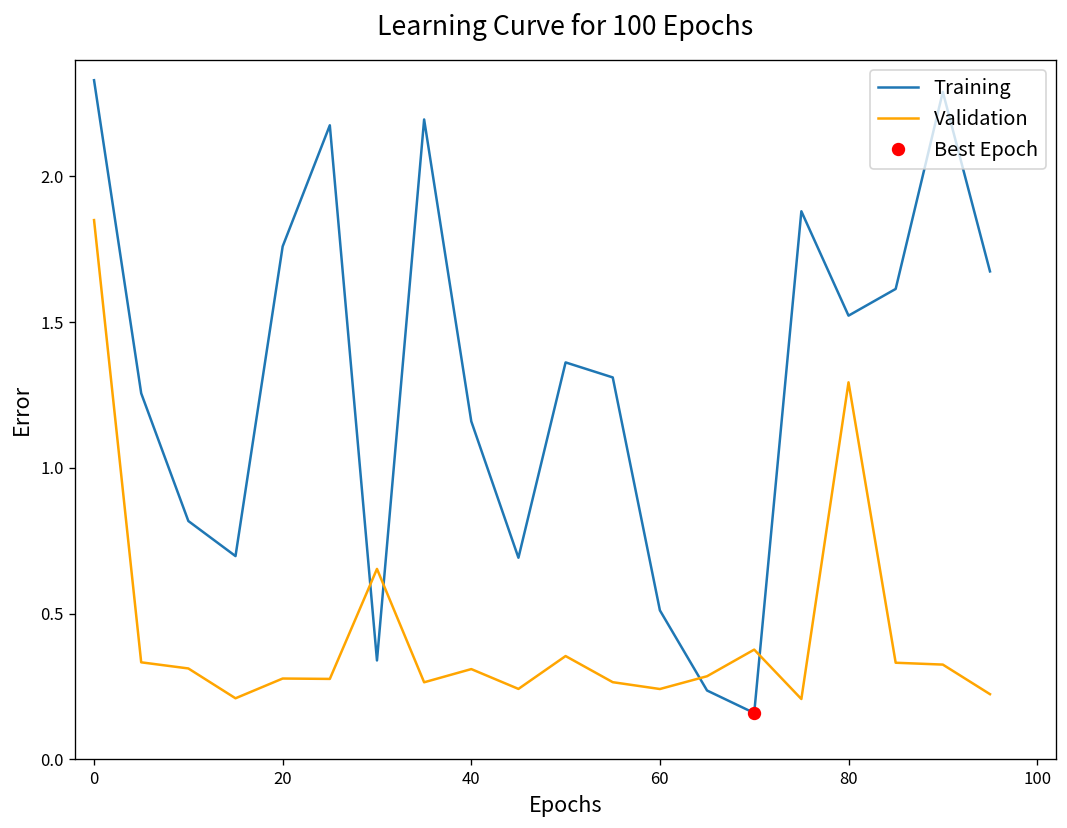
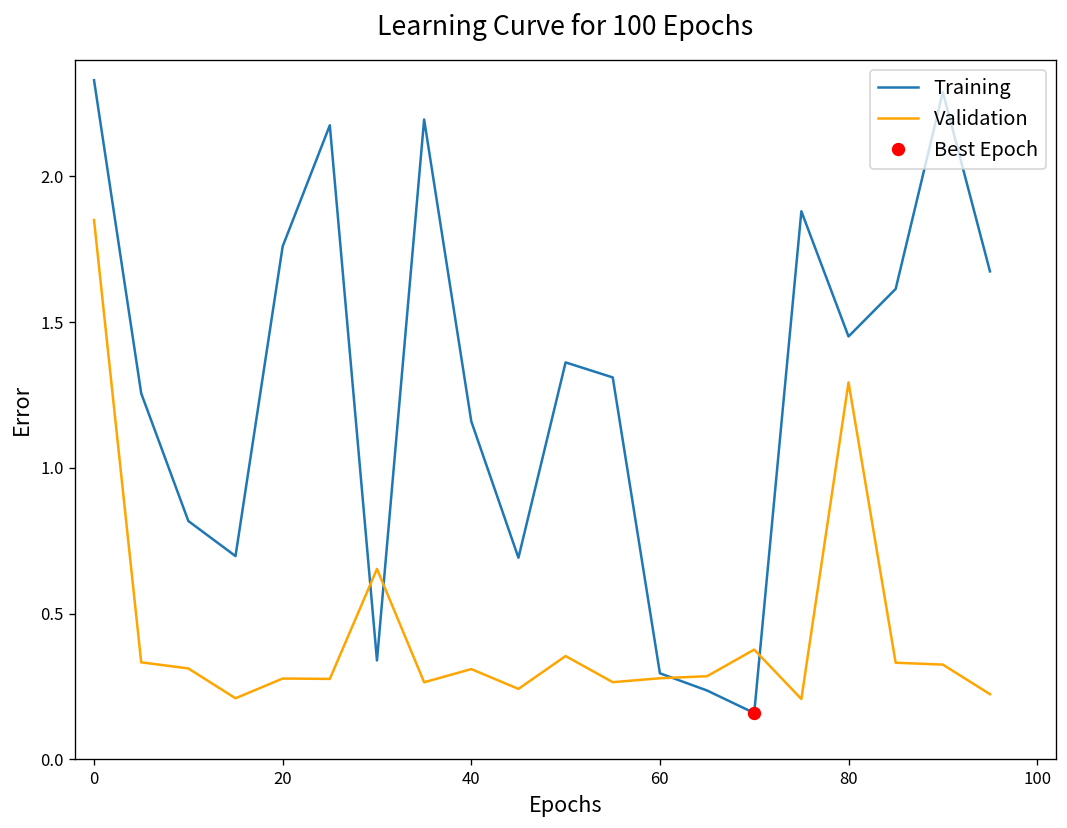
  {
    "Training": {
      "0": 2.33,
      "20": 1.76,
      "40": 1.16,
-     "60": 0.51,
-     "80": 1.52
+     "60": 0.29,
+     "80": 1.45
    },
    "Validation": {
      "0": 1.85,
      "20": 0.28,
      "40": 0.31,
-     "60": 0.24,
+     "60": 0.28,
      "80": 1.29
    }
  }
